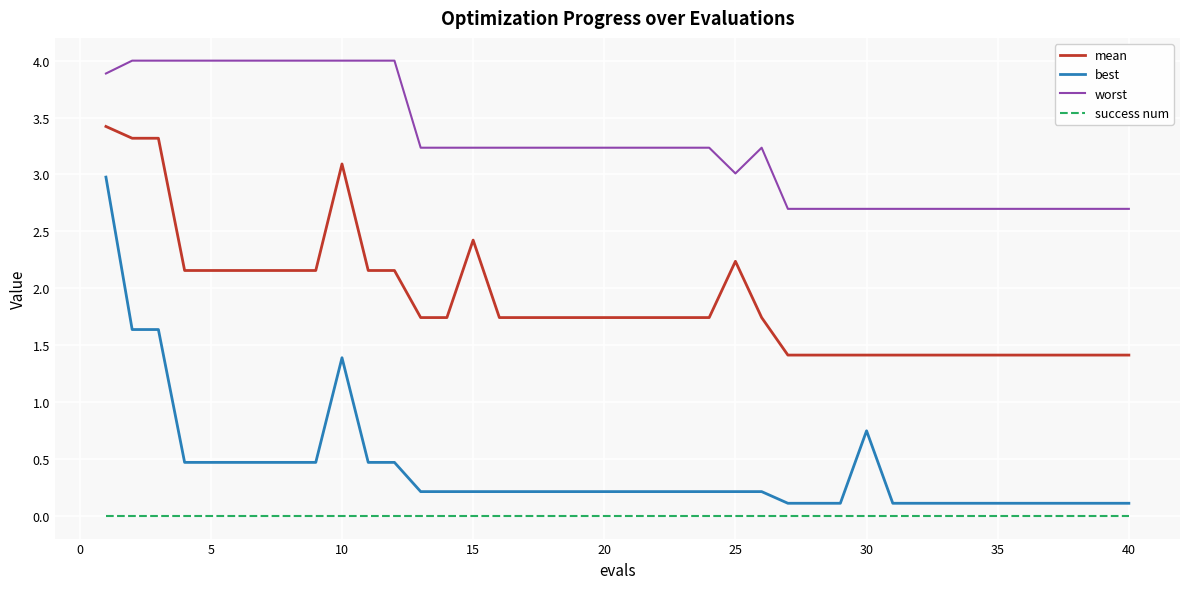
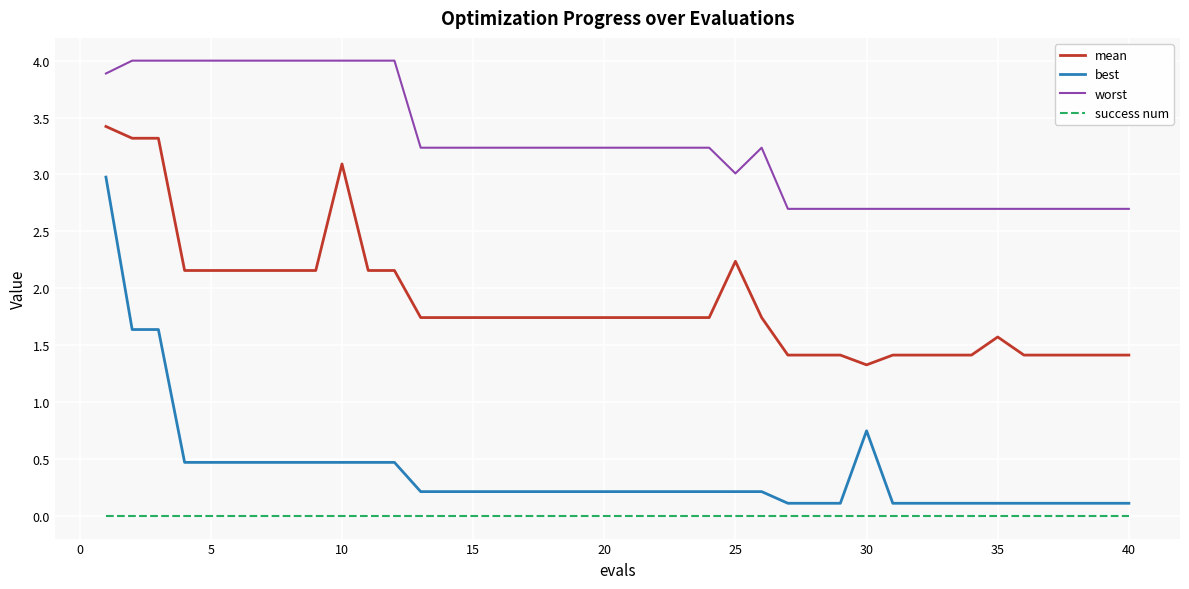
  {
    "mean": {
      "5": 2.16,
      "10": 3.09,
-     "15": 2.42,
+     "15": 1.74,
      "20": 1.74,
      "25": 2.24,
-     "30": 1.41,
-     "35": 1.41,
+     "30": 1.33,
+     "35": 1.57,
      "40": 1.41
    },
    "best": {
      "5": 0.47,
-     "10": 1.39,
+     "10": 0.47,
      "15": 0.21,
      "20": 0.21,
      "25": 0.21,
      "30": 0.75,
      "35": 0.11,
      "40": 0.11
    },
    "worst": {
      "5": 4.00,
      "10": 4.00,
      "15": 3.23,
      "20": 3.23,
      "25": 3.01,
      "30": 2.70,
      "35": 2.70,
      "40": 2.70
    },
    "success num": {
      "5": 0.00,
      "10": 0.00,
      "15": 0.00,
      "20": 0.00,
      "25": 0.00,
      "30": 0.00,
      "35": 0.00,
      "40": 0.00
    }
  }
